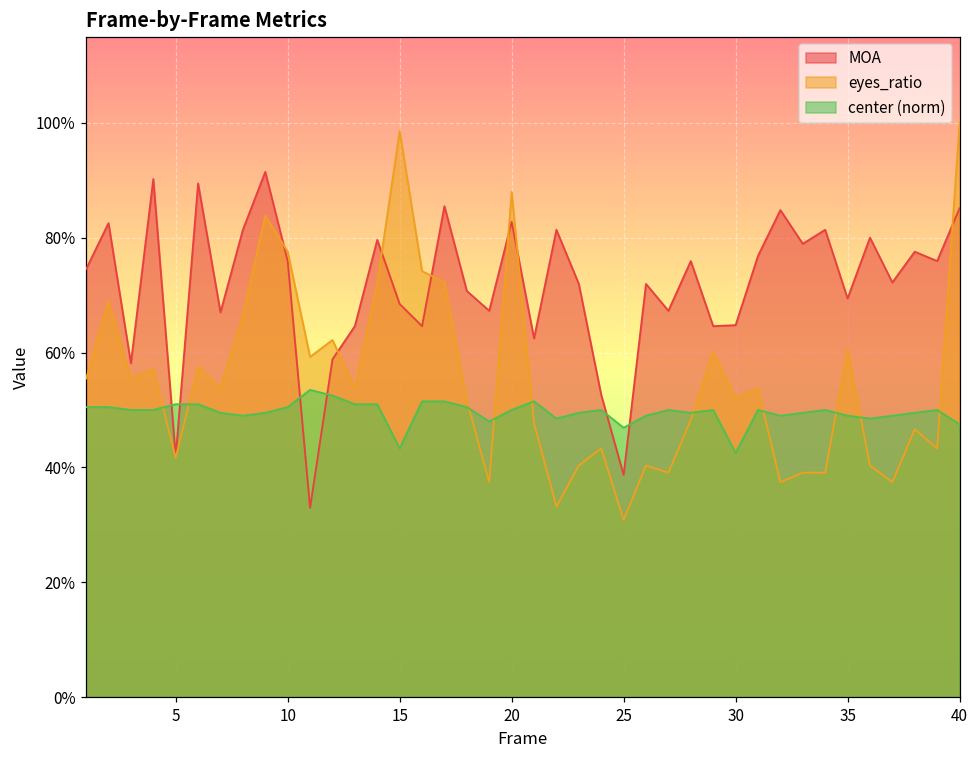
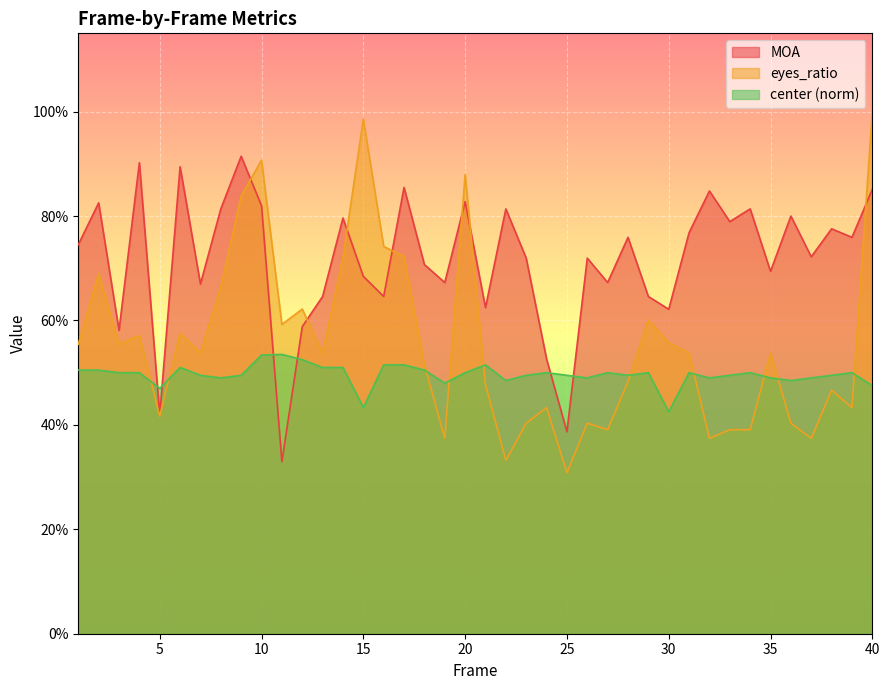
  {
    "MOA": {
-     "10": "76%",
+     "10": "82%",
      "15": "68%",
      "20": "83%",
      "25": "39%",
-     "30": "65%",
+     "30": "62%",
      "35": "69%",
      "40": "85%"
    },
    "eyes_ratio": {
-     "10": "78%",
+     "10": "91%",
      "15": "99%",
      "20": "88%",
      "25": "31%",
-     "30": "52%",
-     "35": "61%",
+     "30": "56%",
+     "35": "54%",
      "40": "100%"
    },
    "center (norm)": {
-     "5": "51%",
-     "10": "51%",
+     "5": "47%",
+     "10": "53%",
      "15": "43%",
      "20": "50%",
-     "25": "47%",
+     "25": "50%",
      "30": "43%",
      "35": "49%",
      "40": "48%"
    }
  }
